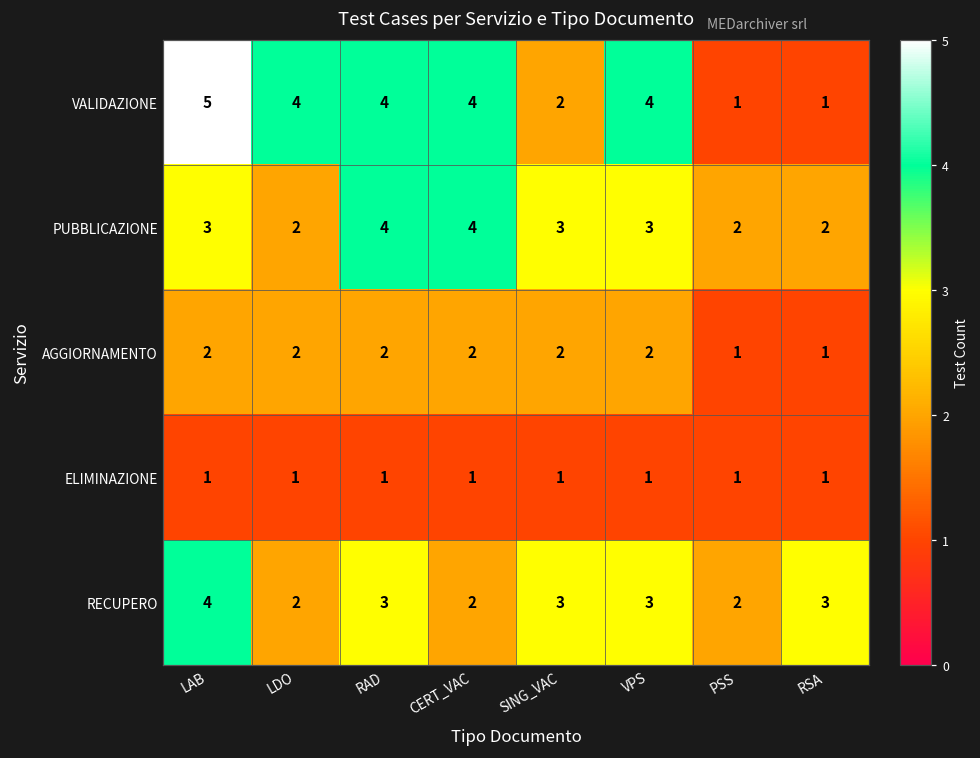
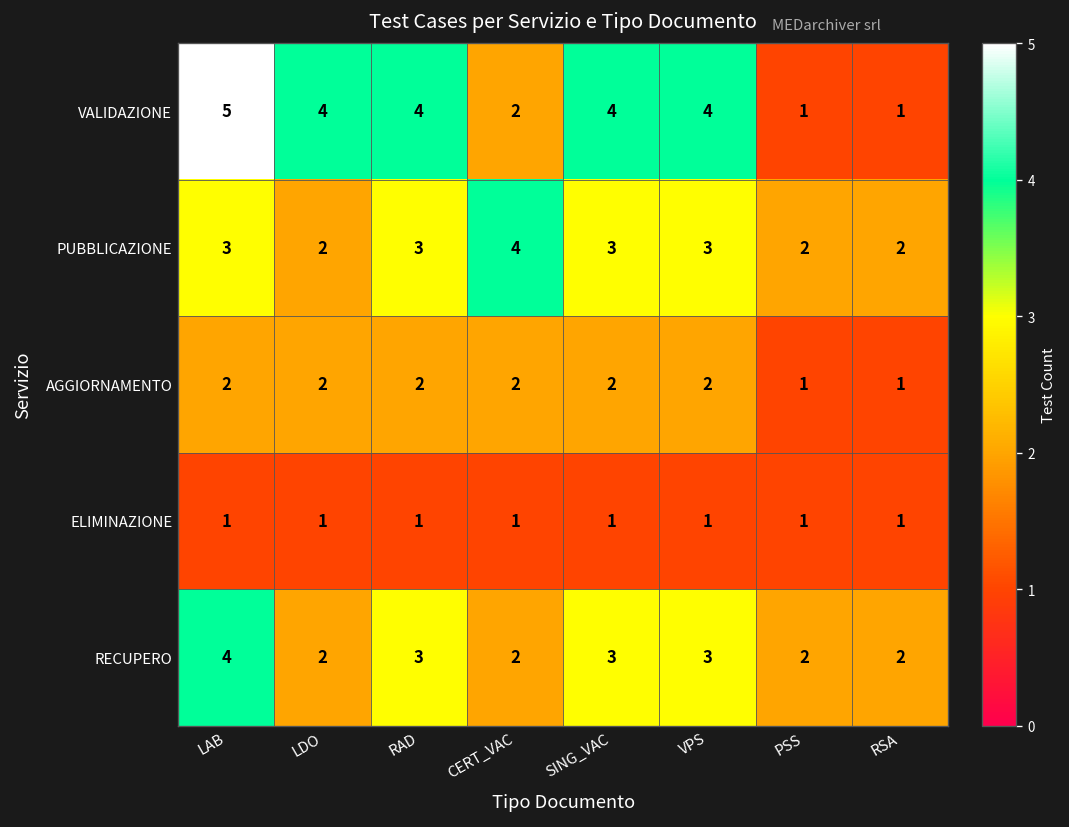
  {
    "VALIDAZIONE": {
      "LAB": 5,
      "LDO": 4,
      "RAD": 4,
-     "CERT_VAC": 4,
-     "SING_VAC": 2,
+     "CERT_VAC": 2,
+     "SING_VAC": 4,
      "VPS": 4,
      "PSS": 1,
      "RSA": 1
    },
    "PUBBLICAZIONE": {
      "LAB": 3,
      "LDO": 2,
-     "RAD": 4,
+     "RAD": 3,
      "CERT_VAC": 4,
      "SING_VAC": 3,
      "VPS": 3,
      "PSS": 2,
      "RSA": 2
    },
    "AGGIORNAMENTO": {
      "LAB": 2,
      "LDO": 2,
      "RAD": 2,
      "CERT_VAC": 2,
      "SING_VAC": 2,
      "VPS": 2,
      "PSS": 1,
      "RSA": 1
    },
    "ELIMINAZIONE": {
      "LAB": 1,
      "LDO": 1,
      "RAD": 1,
      "CERT_VAC": 1,
      "SING_VAC": 1,
      "VPS": 1,
      "PSS": 1,
      "RSA": 1
    },
    "RECUPERO": {
      "LAB": 4,
      "LDO": 2,
      "RAD": 3,
      "CERT_VAC": 2,
      "SING_VAC": 3,
      "VPS": 3,
      "PSS": 2,
-     "RSA": 3
+     "RSA": 2
    }
  }
